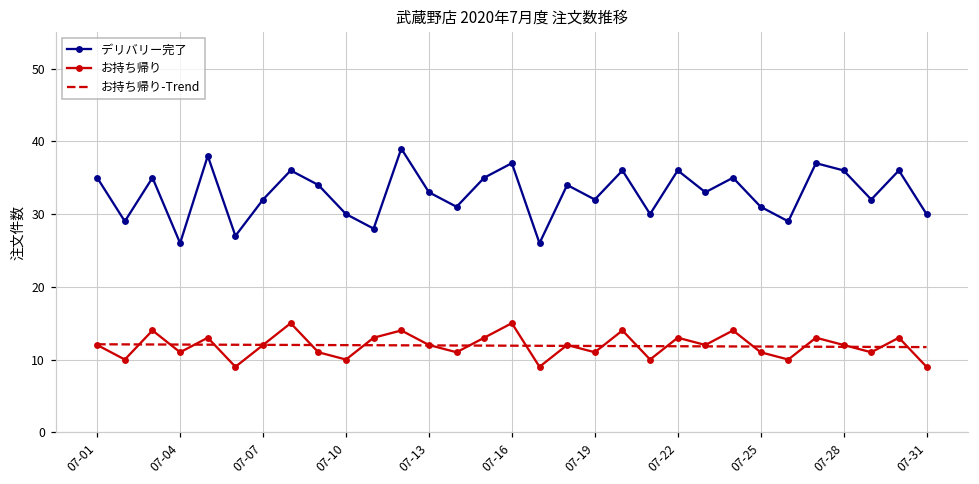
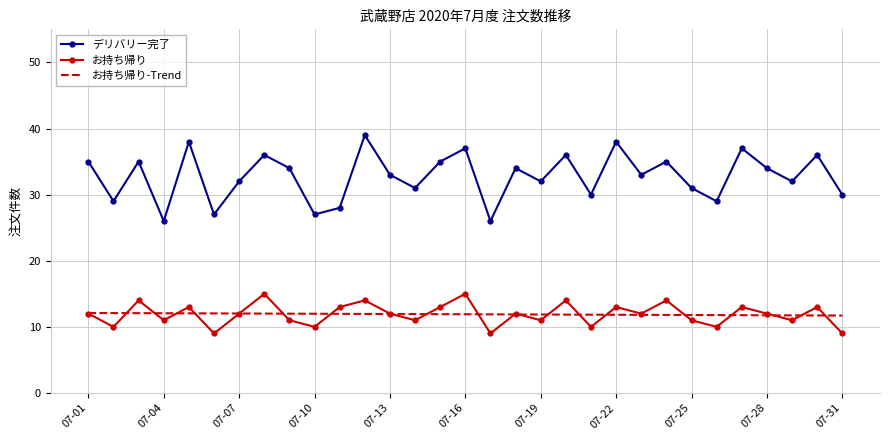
  {
    "デリバリー完了": {
      "07-01": 35,
      "07-04": 26,
      "07-07": 32,
-     "07-10": 30,
+     "07-10": 27,
      "07-13": 33,
      "07-16": 37,
      "07-19": 32,
-     "07-22": 36,
+     "07-22": 38,
      "07-25": 31,
-     "07-28": 36,
+     "07-28": 34,
      "07-31": 30
    }
  }
